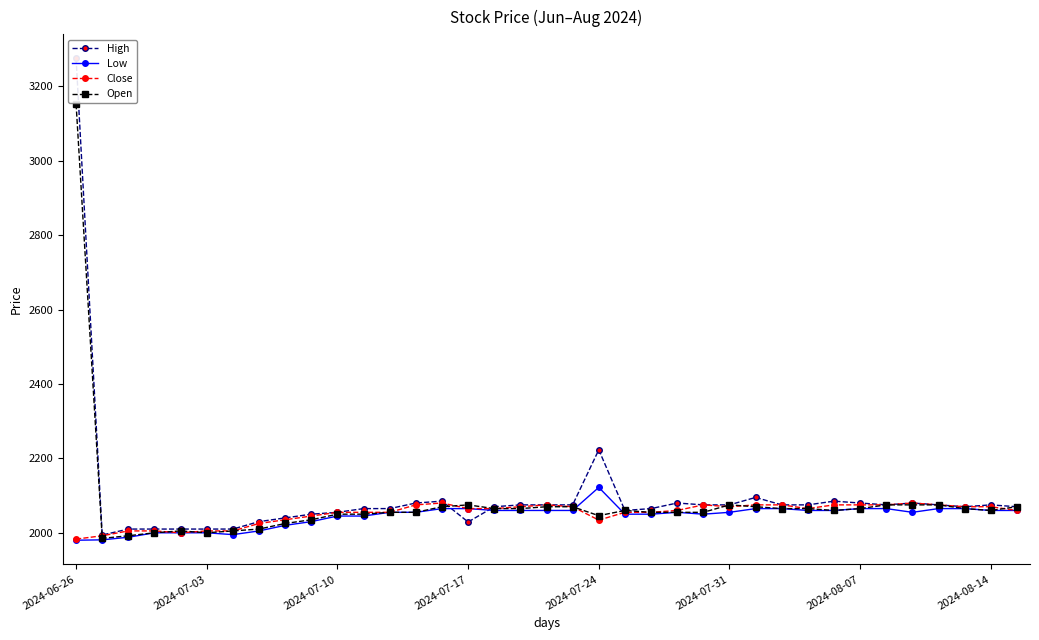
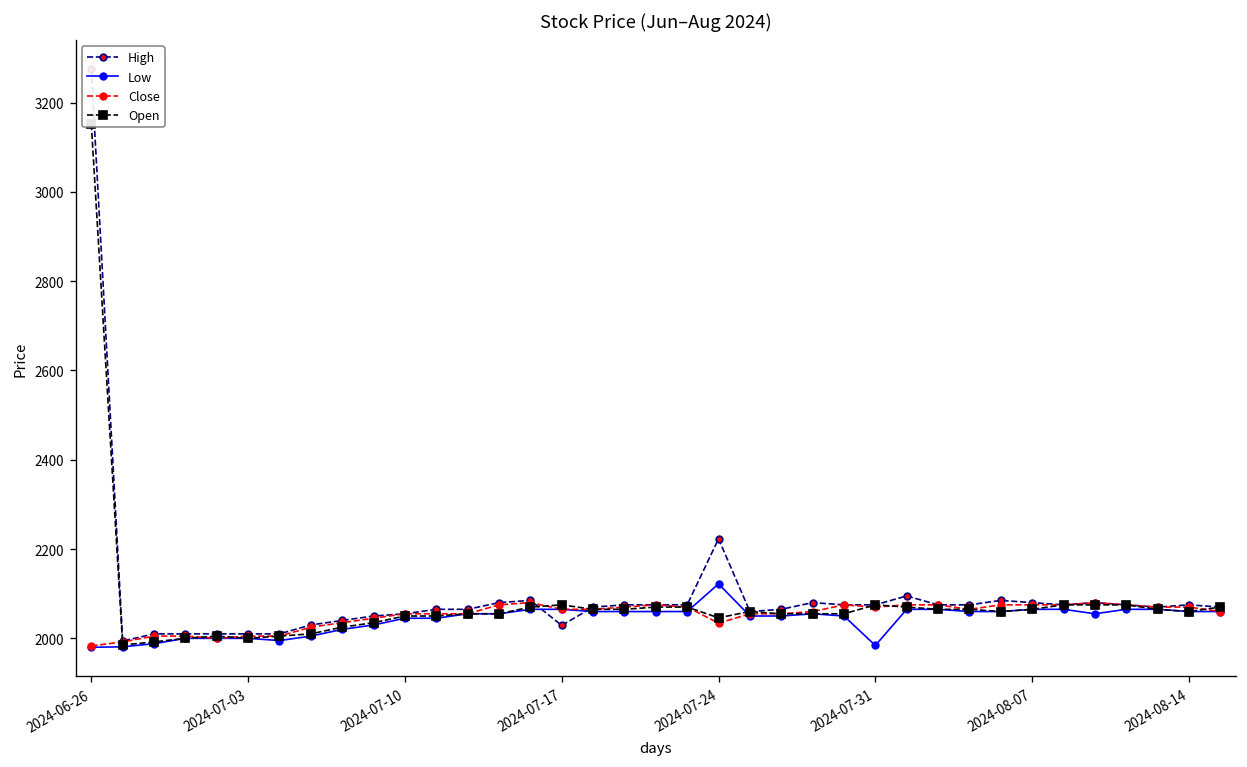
  {
    "High": {
      "2024-07-17": 2030,
      "2024-07-24": 2220
    },
    "Low": {
      "2024-07-24": 2120,
-     "2024-07-31": 2060
+     "2024-07-31": 1980
    },
    "Close": {
      "2024-07-24": 2030
    },
    "Open": {
      "2024-06-26": 3150,
      "2024-07-17": 2080,
      "2024-07-24": 2050
    }
  }
